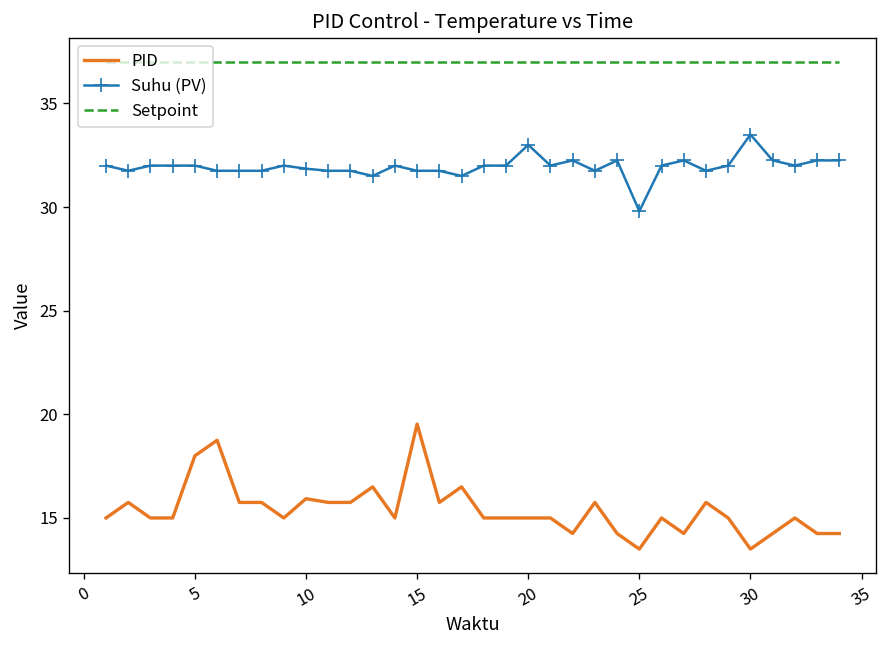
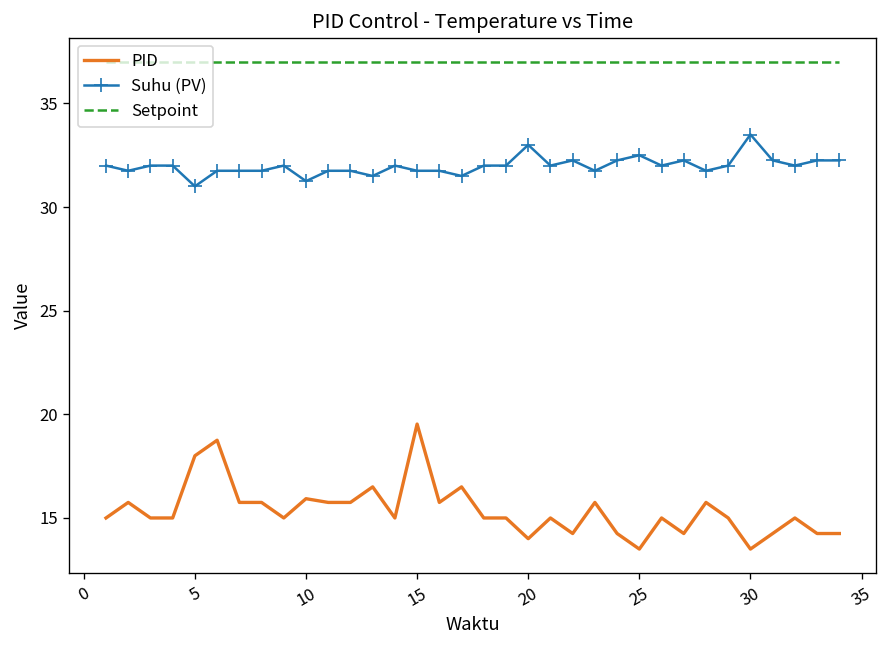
  {
    "PID": {
      "5": 18,
      "10": 16,
      "15": 19.5,
-     "20": 15,
+     "20": 14,
      "25": 13.5,
      "30": 13.5
    },
    "Suhu (PV)": {
-     "5": 32,
-     "10": 31.9,
+     "5": 31,
+     "10": 31.3,
      "15": 31.8,
      "20": 33.0,
-     "25": 29.8,
+     "25": 32.5,
      "30": 33.5
    },
    "Setpoint": {
      "10": 37.0,
      "15": 37.0,
      "20": 37.0,
      "25": 37.0,
      "30": 37.0
    }
  }
